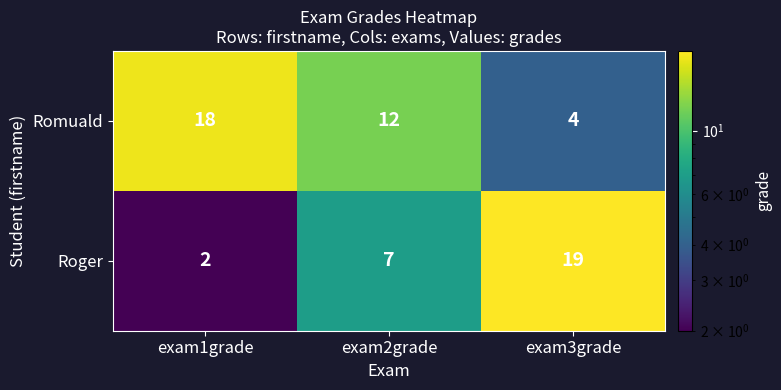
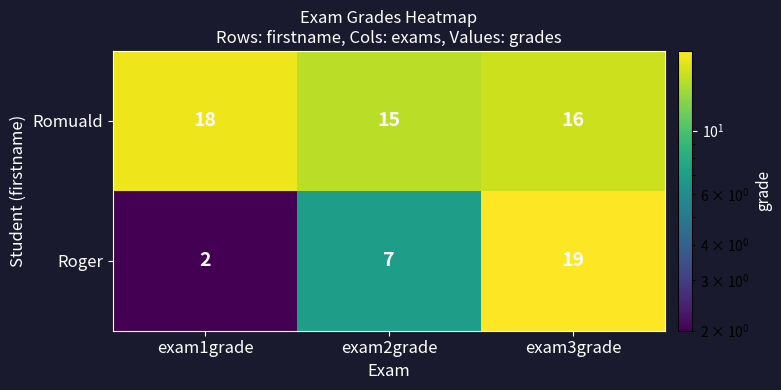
  {
    "Romuald": {
      "exam1grade": 18,
-     "exam2grade": 12,
-     "exam3grade": 4
+     "exam2grade": 15,
+     "exam3grade": 16
    },
    "Roger": {
      "exam1grade": 2,
      "exam2grade": 7,
      "exam3grade": 19
    }
  }
